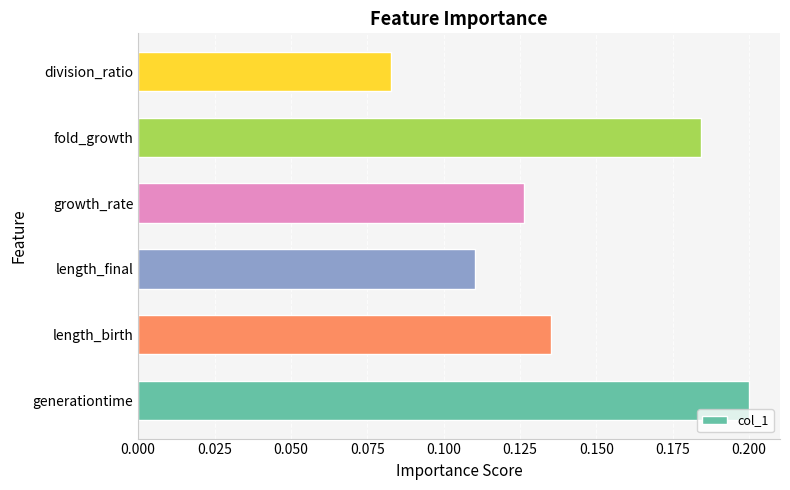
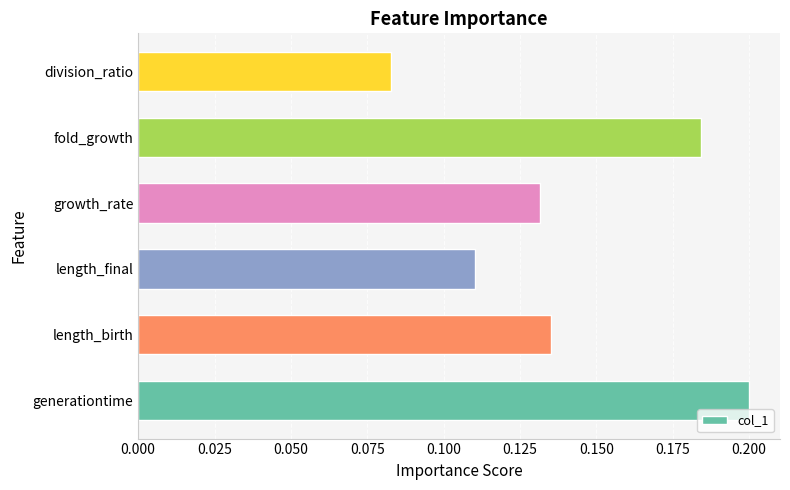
  {
    "division_ratio": 0.083,
    "fold_growth": 0.184,
-   "growth_rate": 0.126,
+   "growth_rate": 0.132,
    "length_final": 0.110,
    "length_birth": 0.135,
    "generationtime": 0.200
  }
